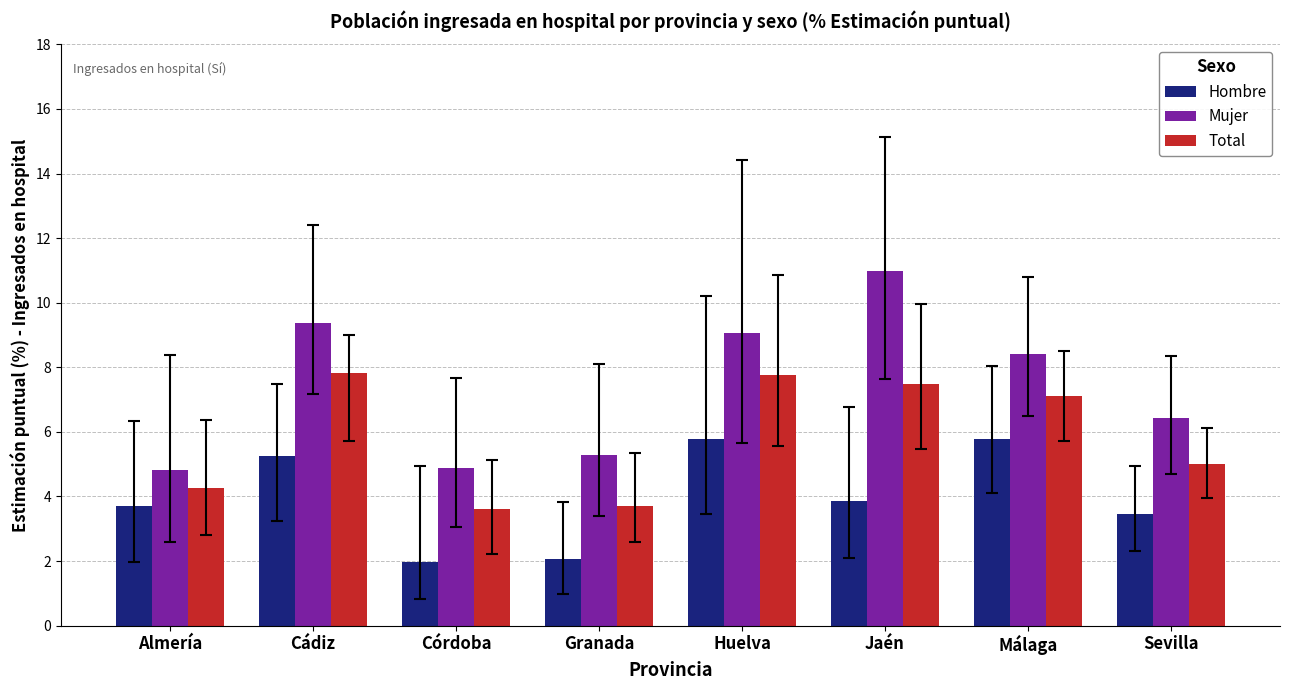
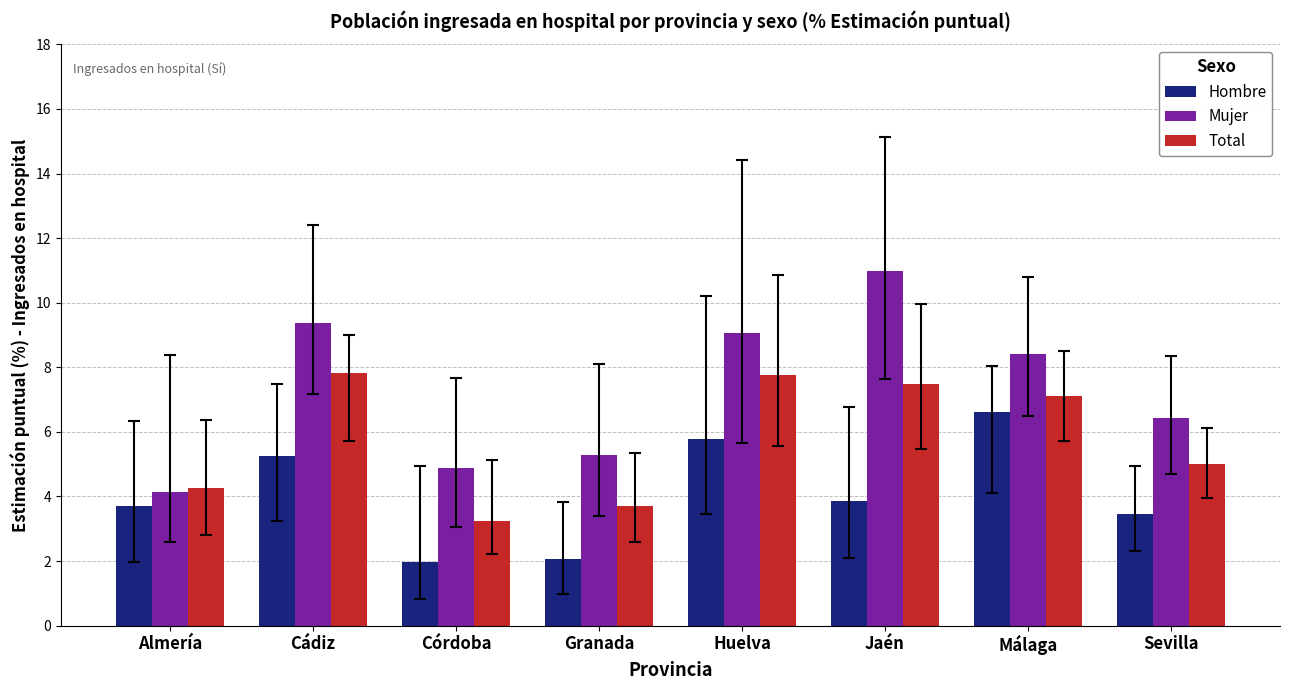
  {
    "Hombre": {
      "Almería": 3.7,
      "Cádiz": 5.2,
      "Córdoba": 2.0,
      "Granada": 2.1,
      "Huelva": 5.8,
      "Jaén": 3.9,
-     "Málaga": 5.8,
+     "Málaga": 6.6,
      "Sevilla": 3.5
    },
    "Mujer": {
-     "Almería": 4.8,
+     "Almería": 4.1,
      "Cádiz": 9.4,
      "Córdoba": 4.9,
      "Granada": 5.3,
      "Huelva": 9.1,
      "Jaén": 11.0,
      "Málaga": 8.4,
      "Sevilla": 6.4
    },
    "Total": {
      "Almería": 4.3,
      "Cádiz": 7.8,
-     "Córdoba": 3.6,
+     "Córdoba": 3.2,
      "Granada": 3.7,
      "Huelva": 7.8,
      "Jaén": 7.5,
      "Málaga": 7.1,
      "Sevilla": 5.0
    }
  }
